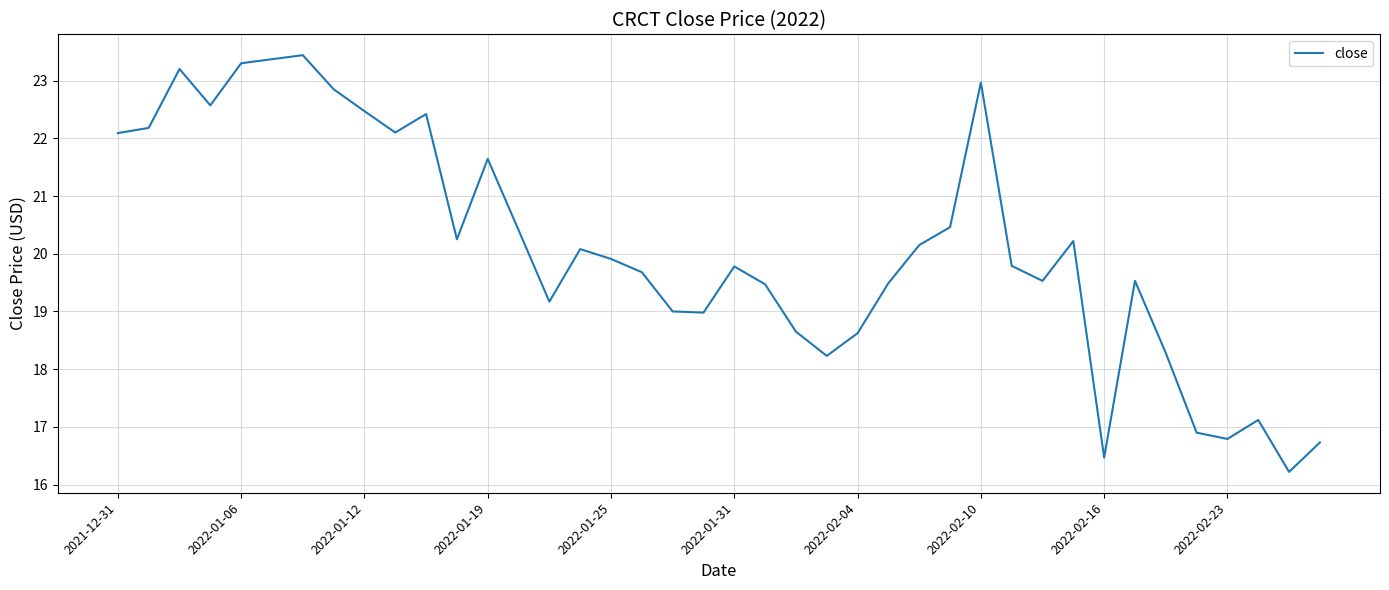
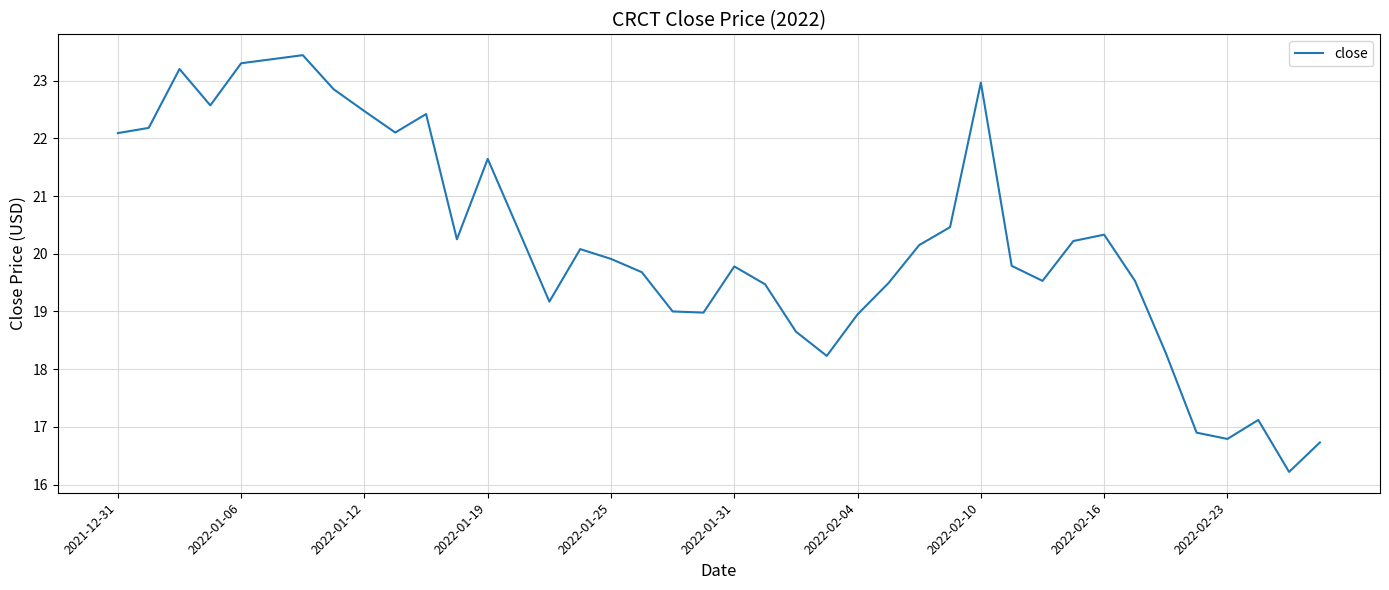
  {
    "2021-12-31": 22.1,
    "2022-01-06": 23.3,
    "2022-01-12": 22.5,
    "2022-01-19": 21.6,
    "2022-01-25": 19.9,
    "2022-01-31": 19.8,
-   "2022-02-04": 18.6,
+   "2022-02-04": 19.0,
    "2022-02-10": 23.0,
-   "2022-02-16": 16.5,
+   "2022-02-16": 20.3,
    "2022-02-23": 16.8
  }
